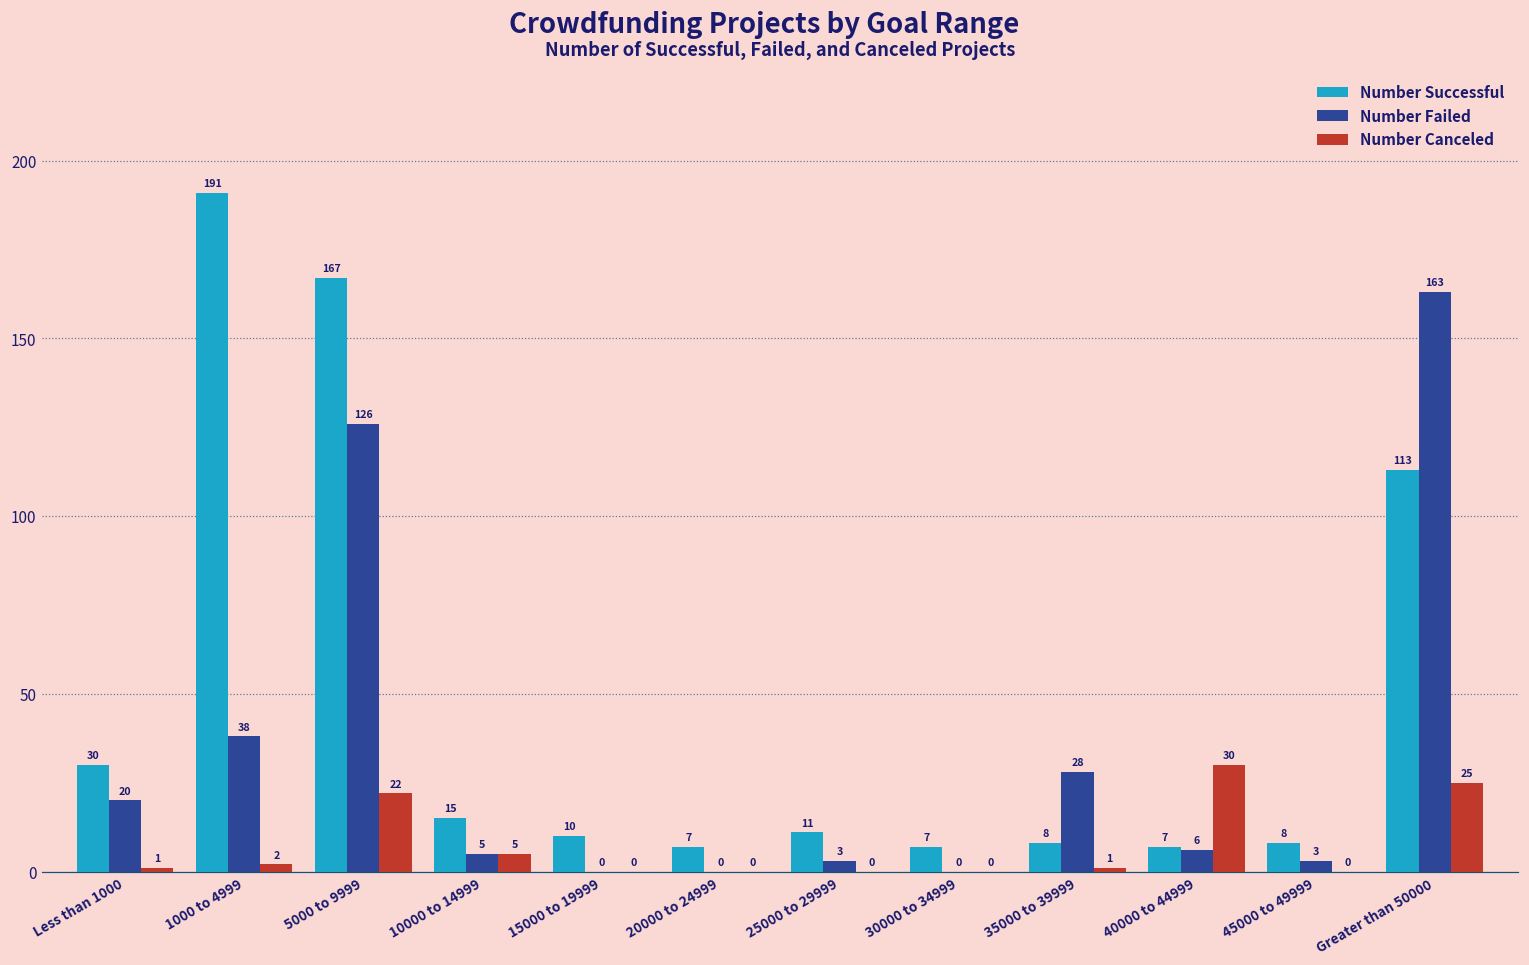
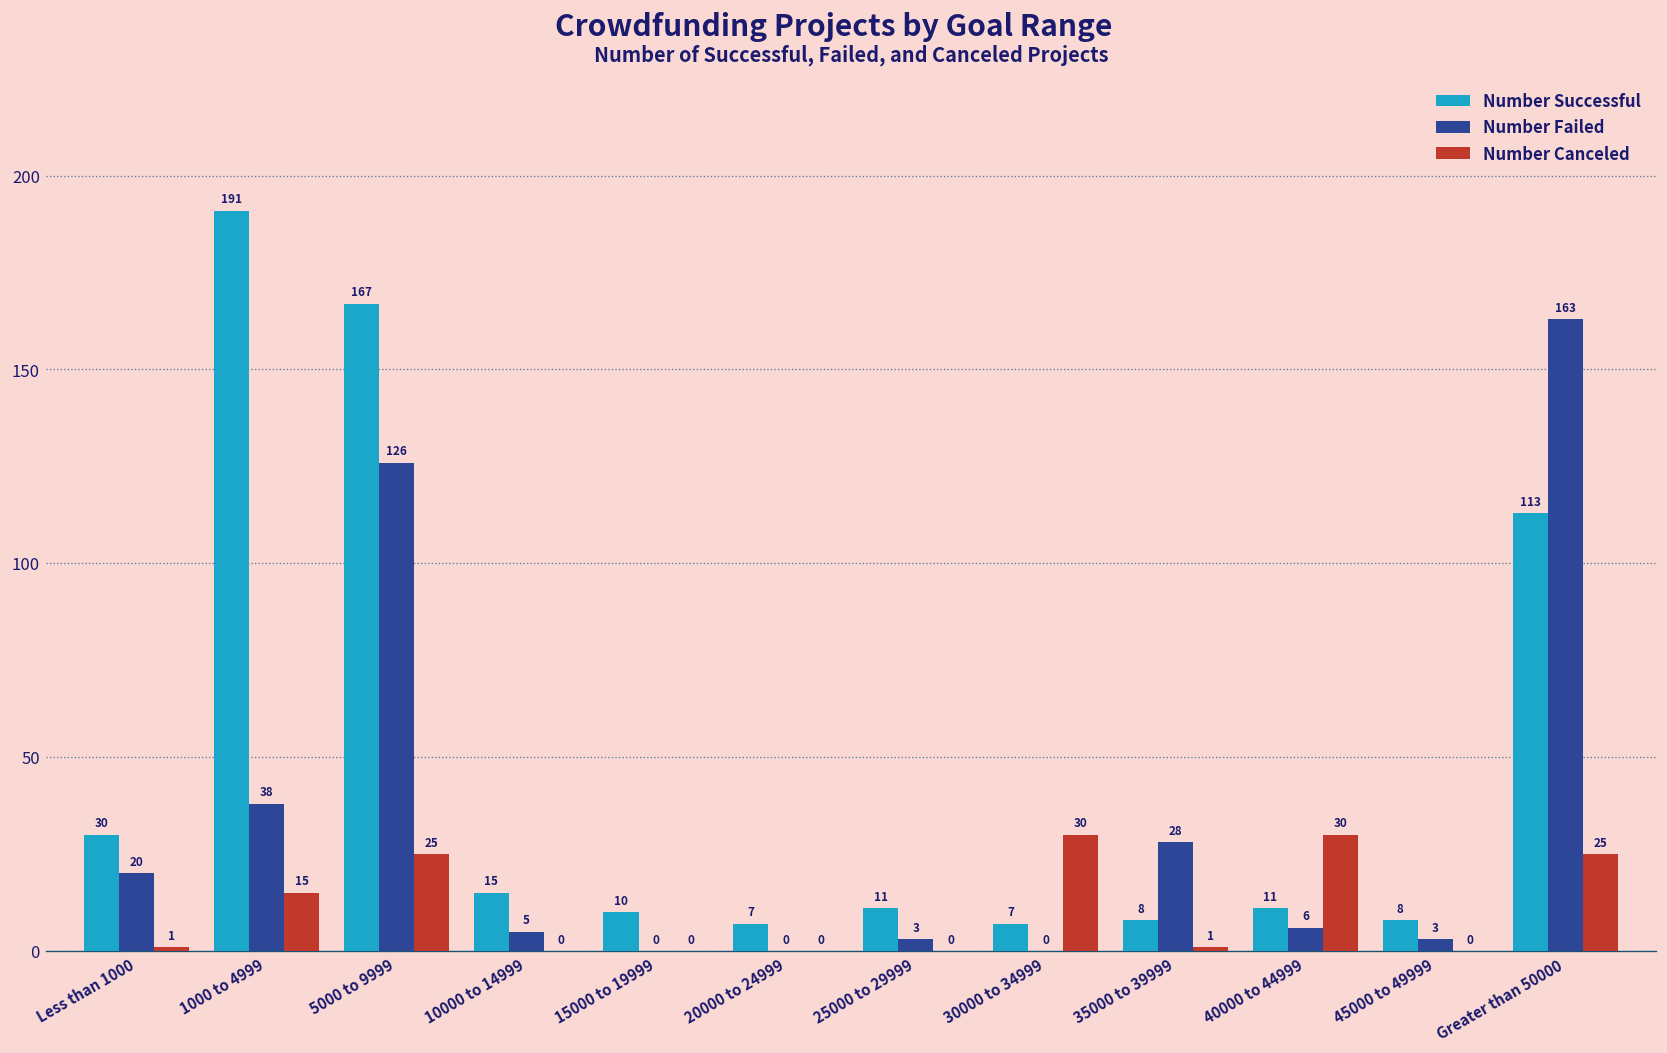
  {
    "Number Successful": {
      "Less than 1000": 30,
      "1000 to 4999": 191,
      "5000 to 9999": 167,
      "10000 to 14999": 15,
      "15000 to 19999": 10,
      "20000 to 24999": 7,
      "25000 to 29999": 11,
      "30000 to 34999": 7,
      "35000 to 39999": 8,
-     "40000 to 44999": 7,
+     "40000 to 44999": 11,
      "45000 to 49999": 8,
      "Greater than 50000": 113
    },
    "Number Failed": {
      "Less than 1000": 20,
      "1000 to 4999": 38,
      "5000 to 9999": 126,
      "10000 to 14999": 5,
      "15000 to 19999": 0,
      "20000 to 24999": 0,
      "25000 to 29999": 3,
      "30000 to 34999": 0,
      "35000 to 39999": 28,
      "40000 to 44999": 6,
      "45000 to 49999": 3,
      "Greater than 50000": 163
    },
    "Number Canceled": {
      "Less than 1000": 1,
-     "1000 to 4999": 2,
-     "5000 to 9999": 22,
-     "10000 to 14999": 5,
+     "1000 to 4999": 15,
+     "5000 to 9999": 25,
+     "10000 to 14999": 0,
      "15000 to 19999": 0,
      "20000 to 24999": 0,
      "25000 to 29999": 0,
-     "30000 to 34999": 0,
+     "30000 to 34999": 30,
      "35000 to 39999": 1,
      "40000 to 44999": 30,
      "45000 to 49999": 0,
      "Greater than 50000": 25
    }
  }
